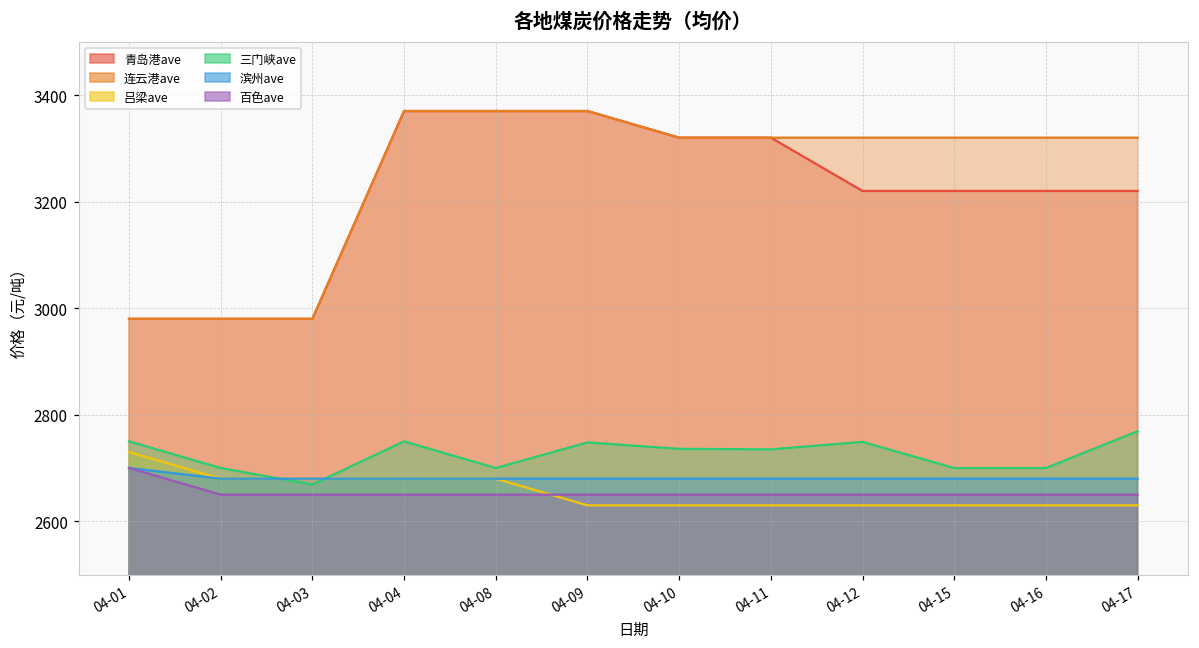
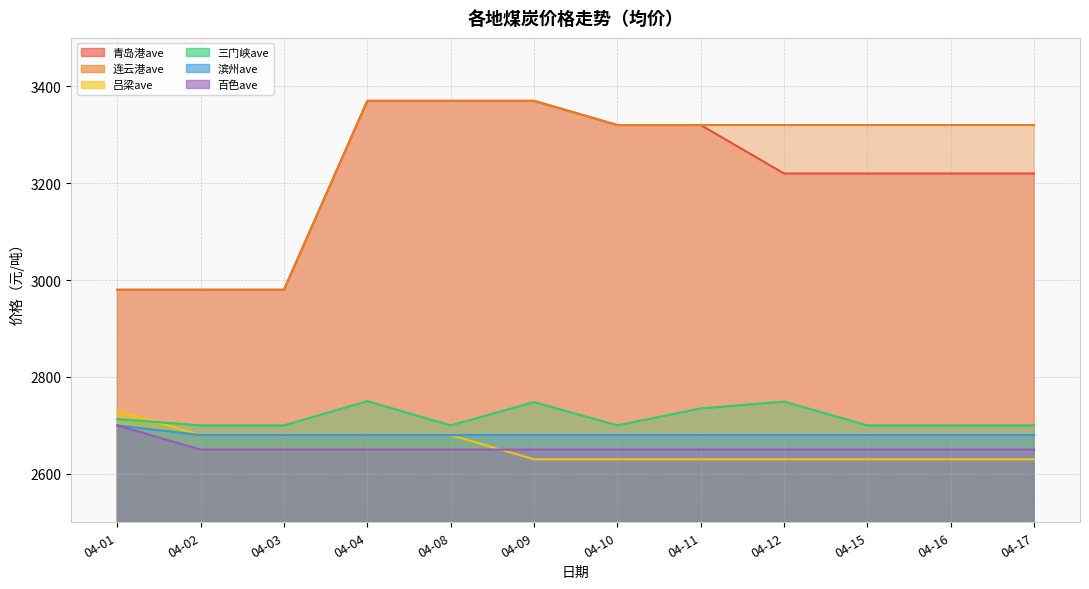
  {
    "三门峡ave": {
-     "04-01": 2750,
+     "04-01": 2710,
      "04-02": 2700,
-     "04-03": 2670,
+     "04-03": 2700,
      "04-04": 2750,
      "04-08": 2700,
      "04-09": 2750,
-     "04-10": 2740,
+     "04-10": 2700,
      "04-11": 2740,
      "04-12": 2750,
      "04-15": 2700,
      "04-16": 2700,
-     "04-17": 2770
+     "04-17": 2700
    },
    "滨州ave": {
      "04-09": 2680,
      "04-10": 2680,
      "04-11": 2680,
      "04-12": 2680,
      "04-15": 2680,
      "04-16": 2680,
      "04-17": 2680
    },
    "百色ave": {
      "04-02": 2650,
      "04-03": 2650,
      "04-04": 2650,
      "04-08": 2650,
      "04-09": 2650,
      "04-10": 2650,
      "04-11": 2650,
      "04-12": 2650,
      "04-15": 2650,
      "04-16": 2650,
      "04-17": 2650
    }
  }
